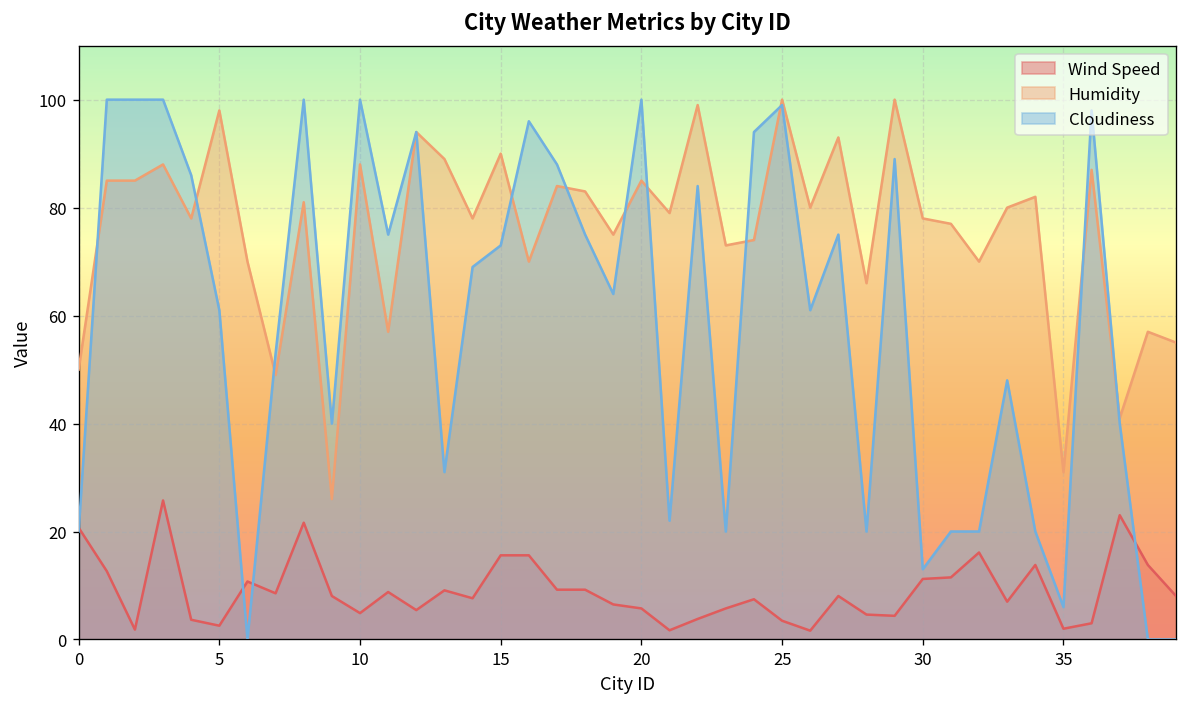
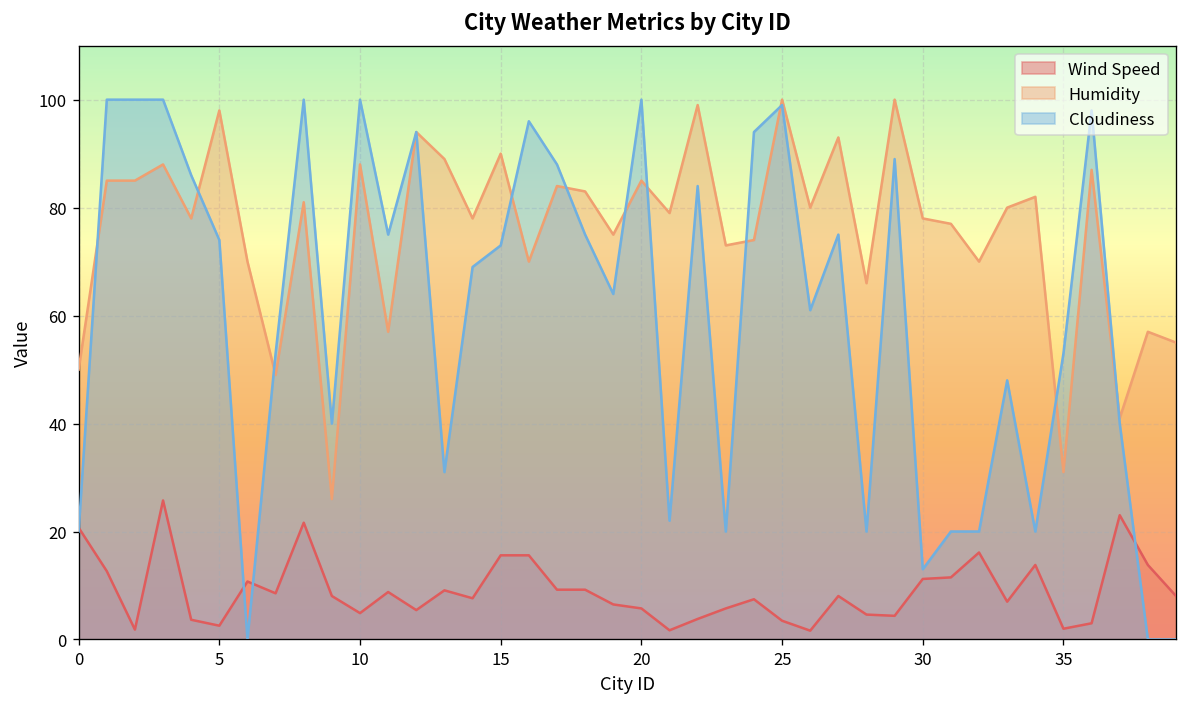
  {
    "Cloudiness": {
      "0": 20,
-     "5": 61,
+     "5": 74,
      "10": 100,
      "15": 73,
      "20": 100,
      "25": 99,
      "30": 13,
-     "35": 6
+     "35": 53
    }
  }
